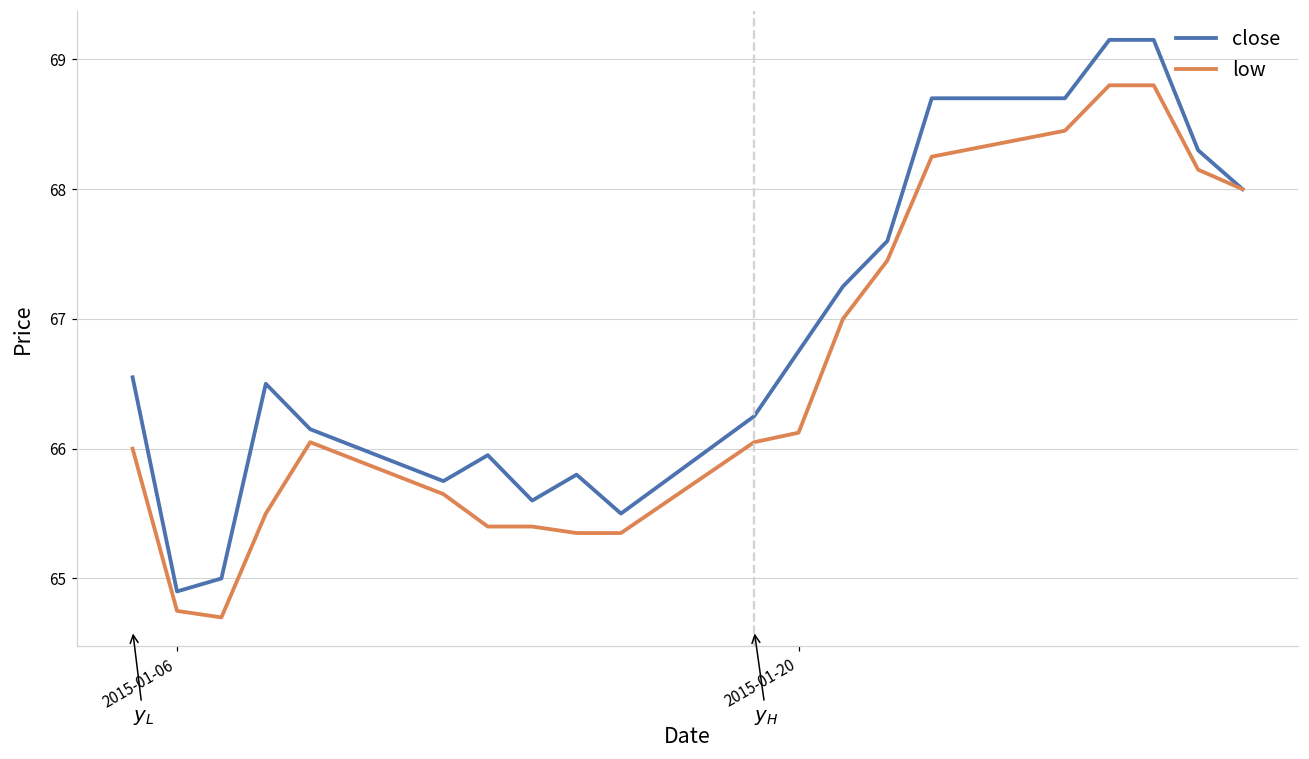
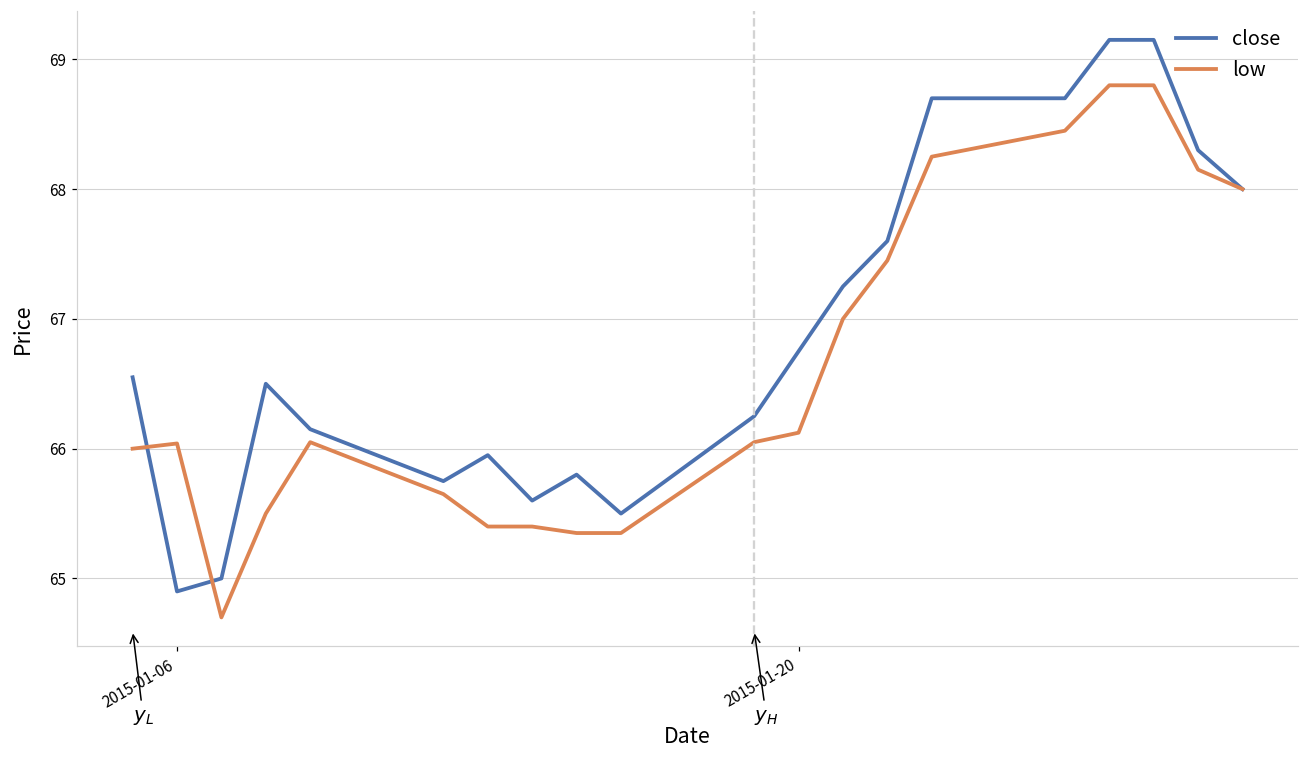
  {
    "close": {
      "2015-01-06": 64.90,
      "2015-01-20": 66.75
    },
    "low": {
-     "2015-01-06": 64.75,
+     "2015-01-06": 66.04,
      "2015-01-20": 66.12
    }
  }
